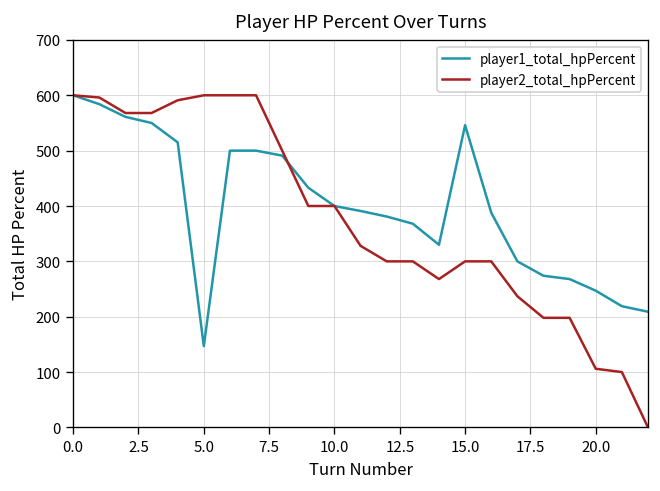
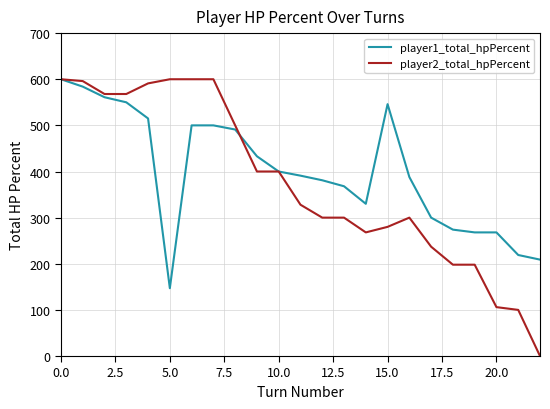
  {
    "player1_total_hpPercent": {
      "5.0": 150,
      "15.0": 550,
-     "20.0": 250
+     "20.0": 270
    },
    "player2_total_hpPercent": {
      "5.0": 600,
-     "15.0": 300,
+     "15.0": 280,
      "20.0": 110
    }
  }
